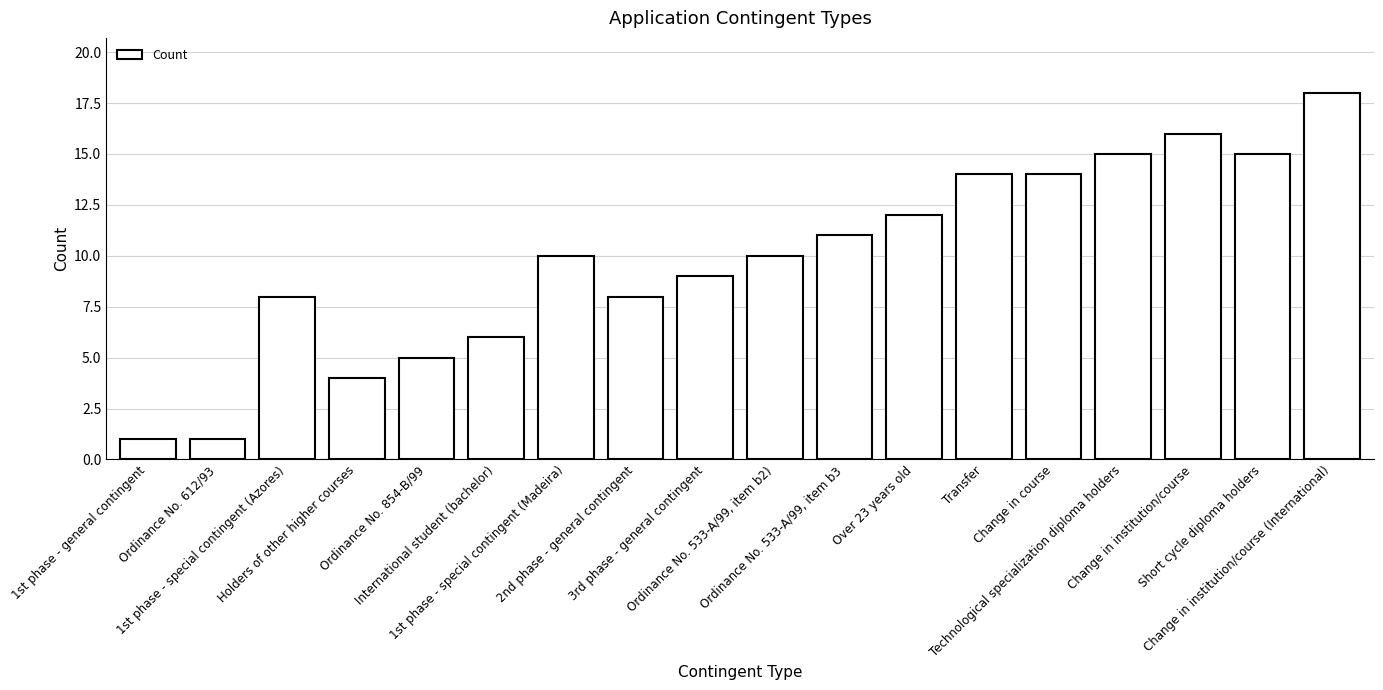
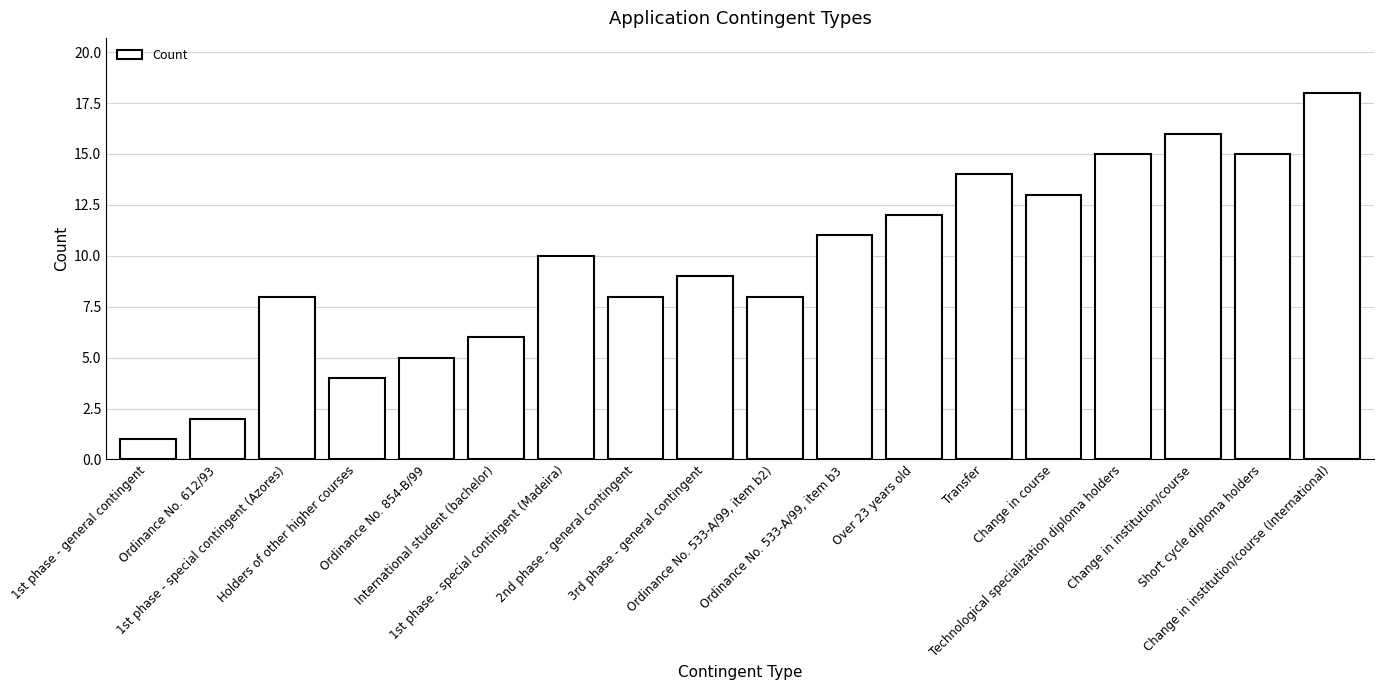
  {
    "1st phase - general contingent": 1,
-   "Ordinance No. 612/93": 1,
+   "Ordinance No. 612/93": 2,
    "1st phase - special contingent (Azores)": 8,
    "Holders of other higher courses": 4,
    "Ordinance No. 854-B/99": 5,
    "International student (bachelor)": 6,
    "1st phase - special contingent (Madeira)": 10,
    "2nd phase - general contingent": 8,
    "3rd phase - general contingent": 9,
-   "Ordinance No. 533-A/99, item b2)": 10,
+   "Ordinance No. 533-A/99, item b2)": 8,
    "Ordinance No. 533-A/99, item b3": 11,
    "Over 23 years old": 12,
    "Transfer": 14,
-   "Change in course": 14,
+   "Change in course": 13,
    "Technological specialization diploma holders": 15,
    "Change in institution/course": 16,
    "Short cycle diploma holders": 15,
    "Change in institution/course (International)": 18
  }
